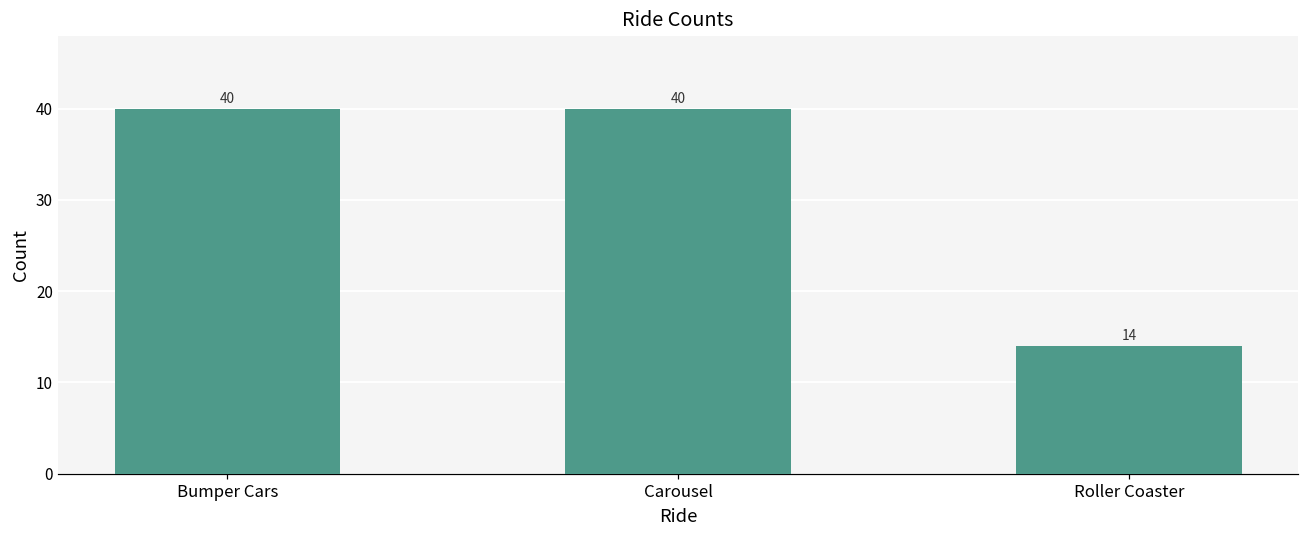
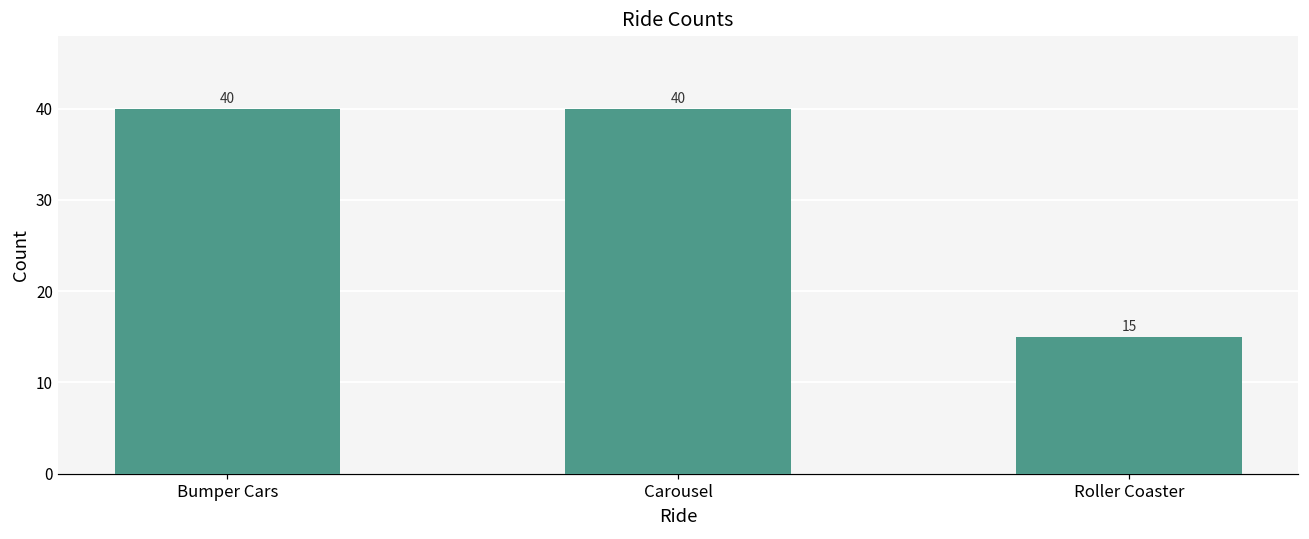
  {
    "Bumper Cars": 40,
    "Carousel": 40,
-   "Roller Coaster": 14
+   "Roller Coaster": 15
  }
